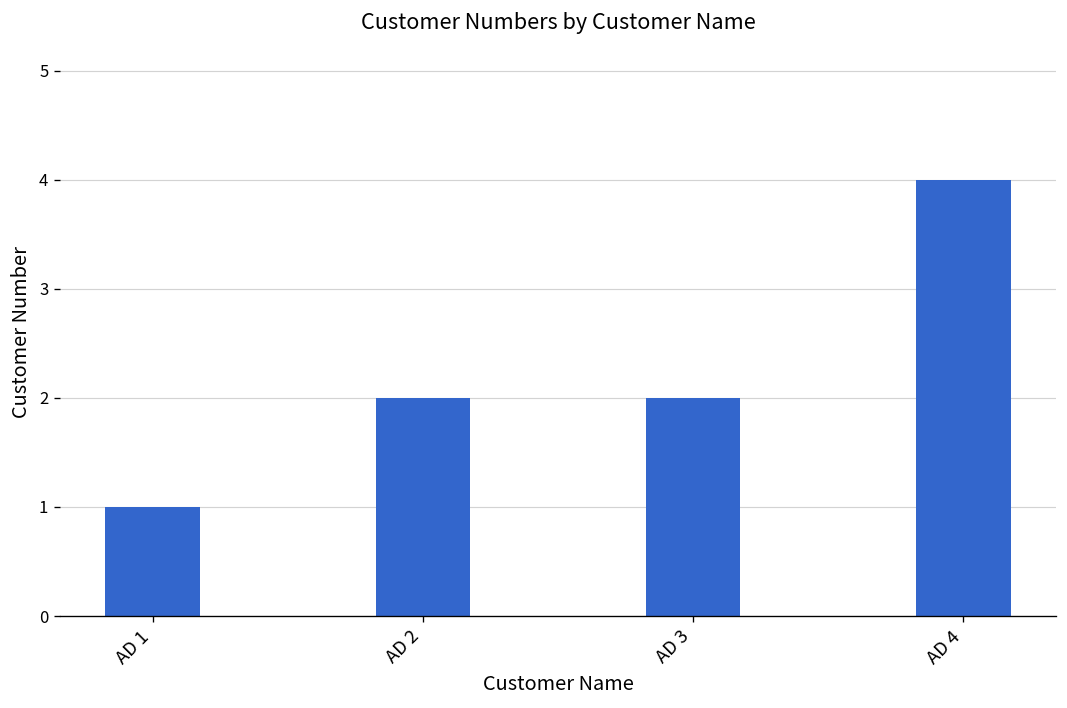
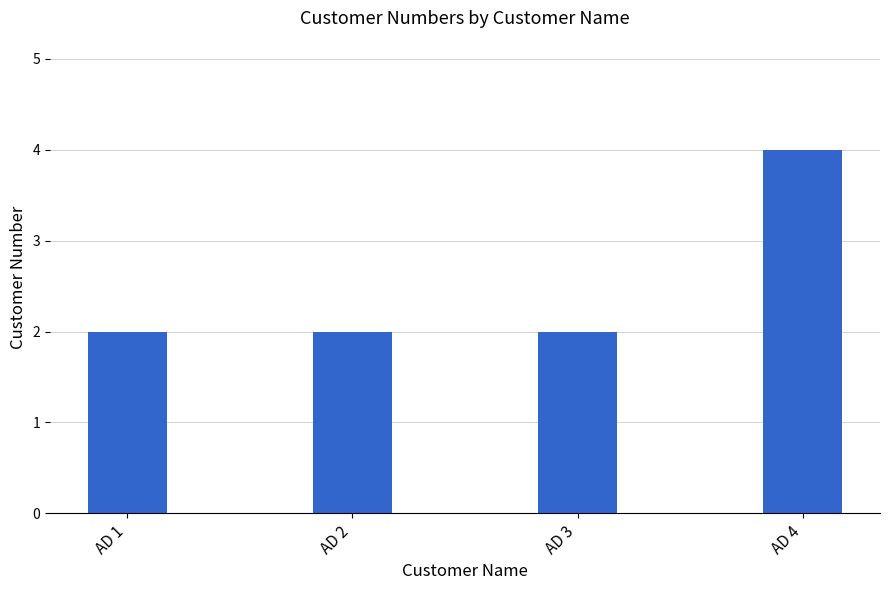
  {
-   "AD 1": 1,
+   "AD 1": 2,
    "AD 2": 2,
    "AD 3": 2,
    "AD 4": 4
  }
